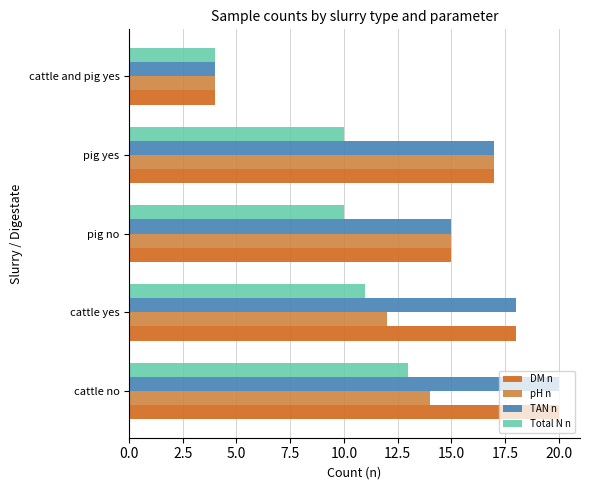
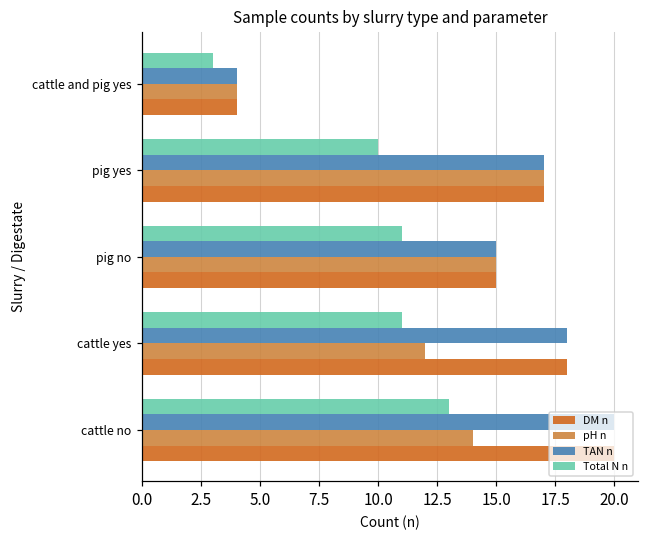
  {
    "TAN n": {
      "cattle and pig yes": 4,
      "pig yes": 17,
      "pig no": 15,
      "cattle yes": 18
    },
    "Total N n": {
-     "cattle and pig yes": 4,
+     "cattle and pig yes": 3,
      "pig yes": 10,
-     "pig no": 10,
+     "pig no": 11,
      "cattle yes": 11,
      "cattle no": 13
    }
  }
